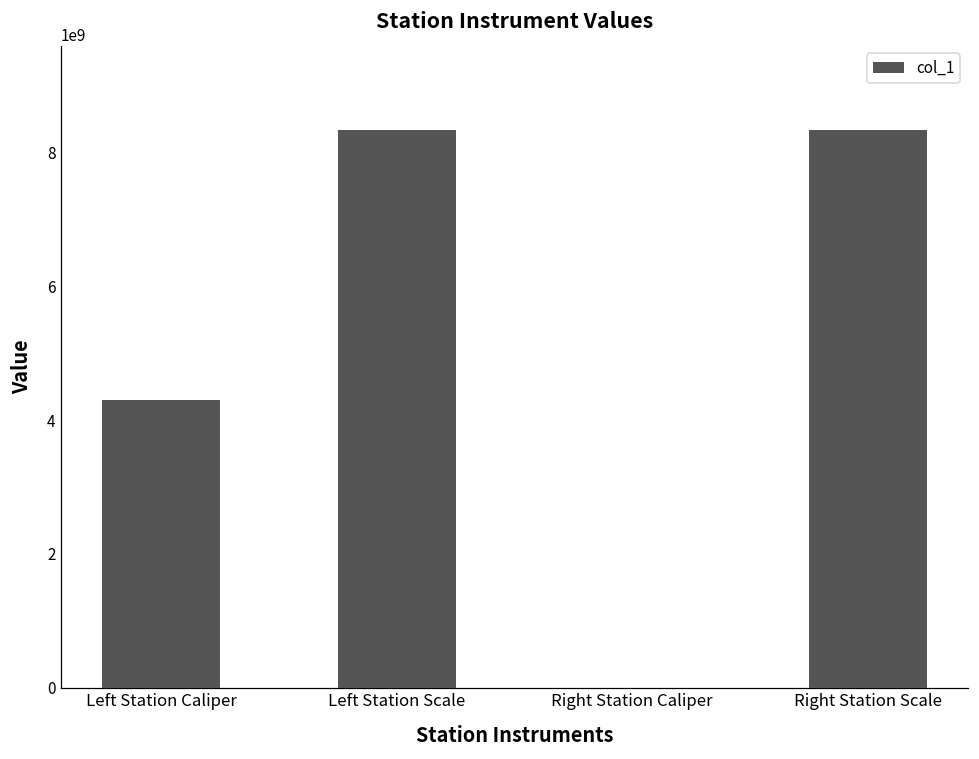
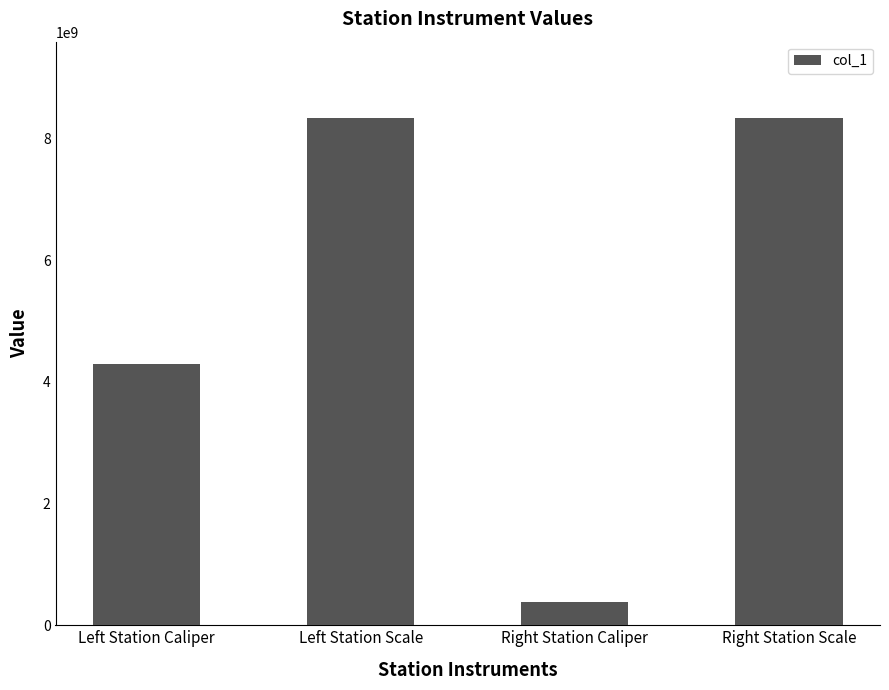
  {
    "Left Station Caliper": 4300000000,
    "Left Station Scale": 8300000000,
-   "Right Station Caliper": 0,
+   "Right Station Caliper": 400000000,
    "Right Station Scale": 8300000000
  }
